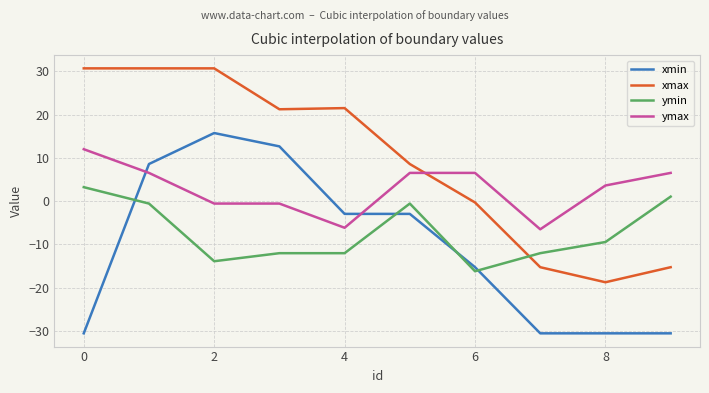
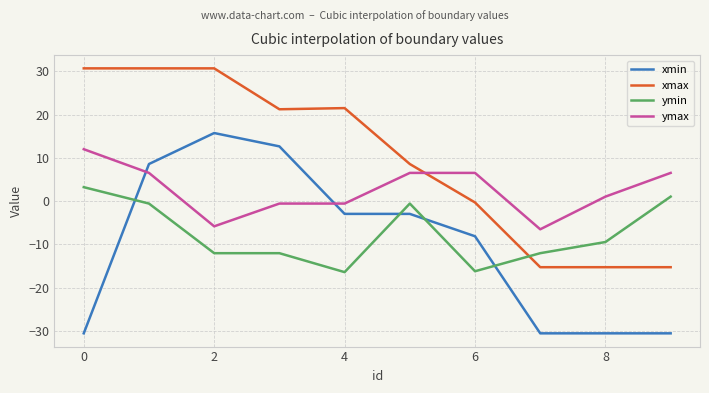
  {
    "xmin": {
      "0": -31,
      "2": 16,
      "4": -3,
-     "6": -15,
+     "6": -8,
      "8": -31
    },
    "xmax": {
      "0": 31,
      "2": 31,
      "4": 22,
      "6": 0,
-     "8": -19
+     "8": -15
    },
    "ymin": {
      "0": 3,
-     "2": -14,
-     "4": -12,
+     "2": -12,
+     "4": -16,
      "6": -16,
      "8": -9
    },
    "ymax": {
      "0": 12,
-     "2": -1,
-     "4": -6,
+     "2": -6,
+     "4": -1,
      "6": 7,
-     "8": 4
+     "8": 1
    }
  }
